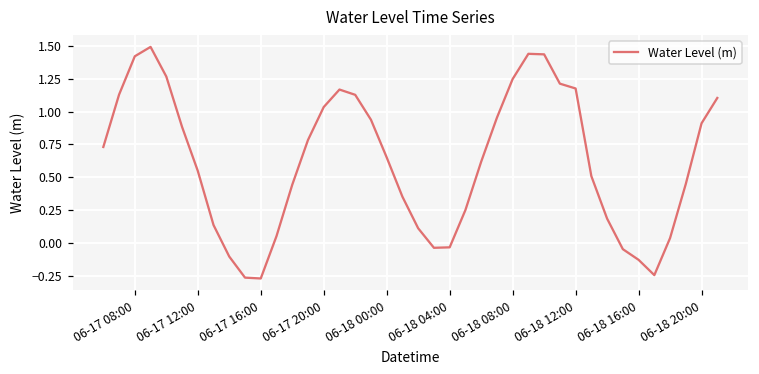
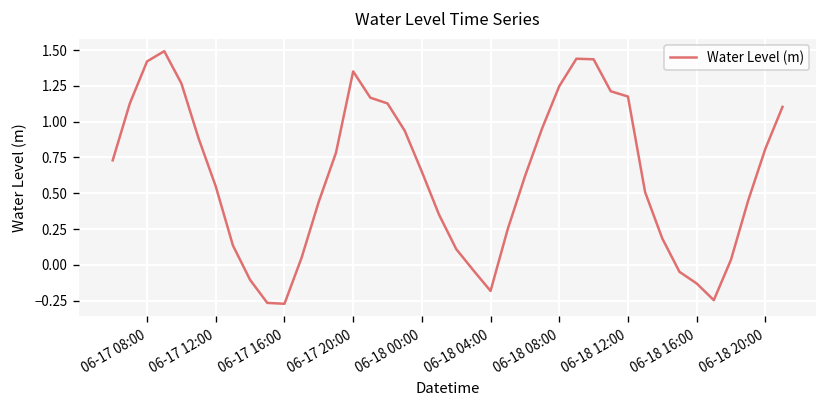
  {
    "06-17 08:00": 1.42,
    "06-17 12:00": 0.55,
    "06-17 16:00": -0.27,
-   "06-17 20:00": 1.03,
+   "06-17 20:00": 1.35,
    "06-18 00:00": 0.65,
-   "06-18 04:00": -0.03,
+   "06-18 04:00": -0.18,
    "06-18 08:00": 1.25,
    "06-18 12:00": 1.18,
    "06-18 16:00": -0.13,
-   "06-18 20:00": 0.91
+   "06-18 20:00": 0.81
  }
